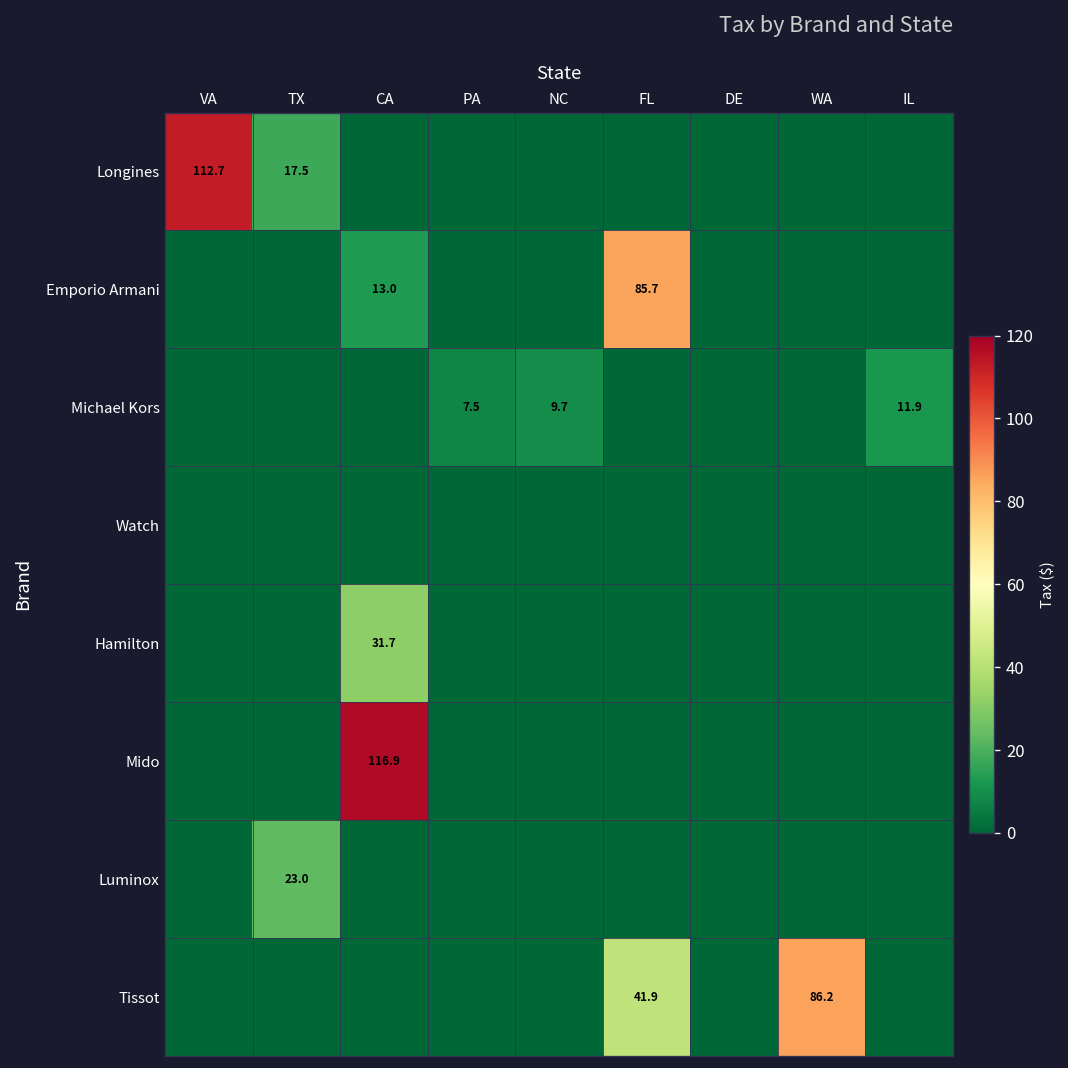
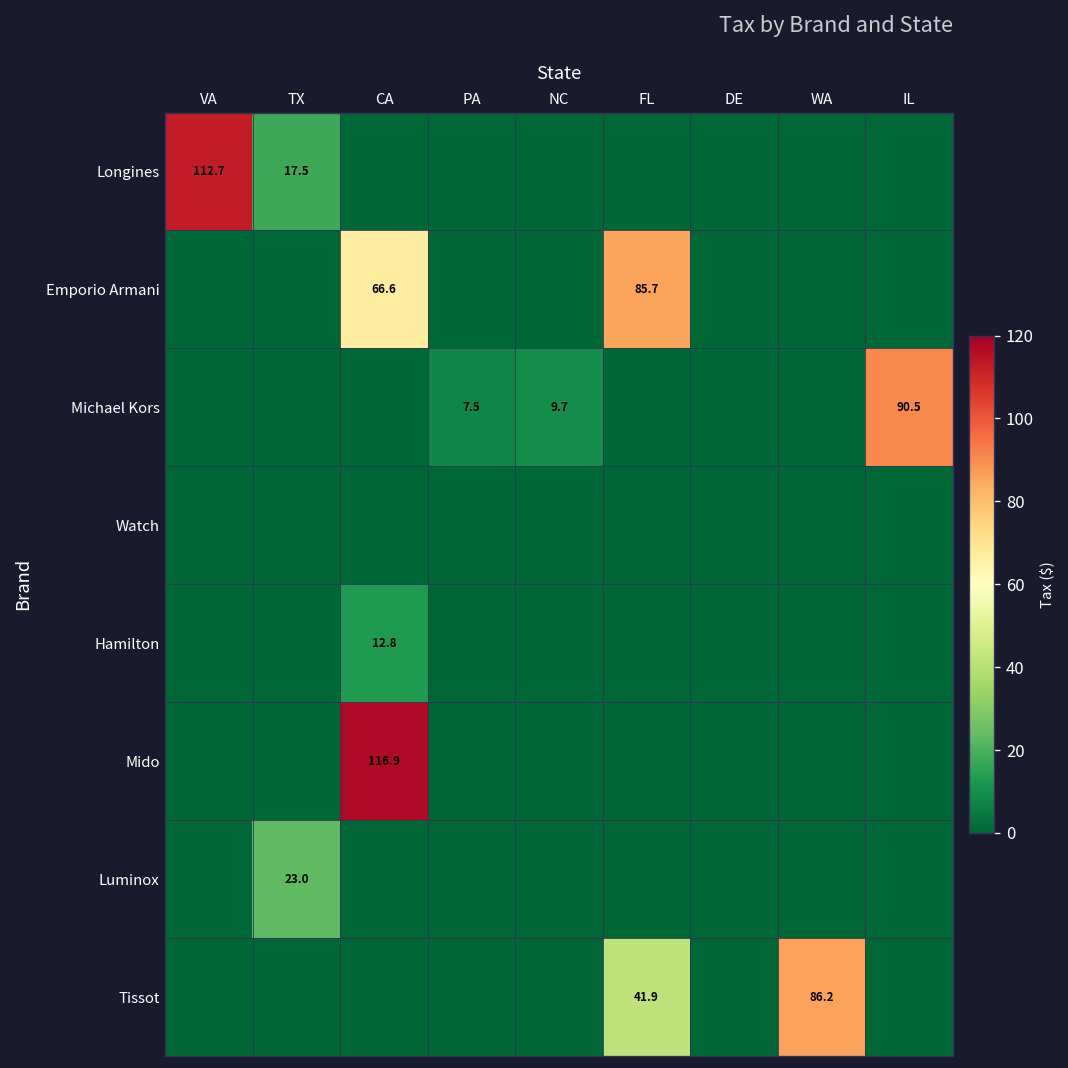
  {
    "Longines": {
      "VA": 112.7,
      "TX": 17.5
    },
    "Emporio Armani": {
-     "CA": 13.0,
+     "CA": 66.6,
      "FL": 85.7
    },
    "Michael Kors": {
      "PA": 7.5,
      "NC": 9.7,
-     "IL": 11.9
+     "IL": 90.5
    },
    "Hamilton": {
-     "CA": 31.7
+     "CA": 12.8
    },
    "Mido": {
      "CA": 116.9
    },
    "Luminox": {
      "TX": 23.0
    },
    "Tissot": {
      "FL": 41.9,
      "WA": 86.2
    }
  }
